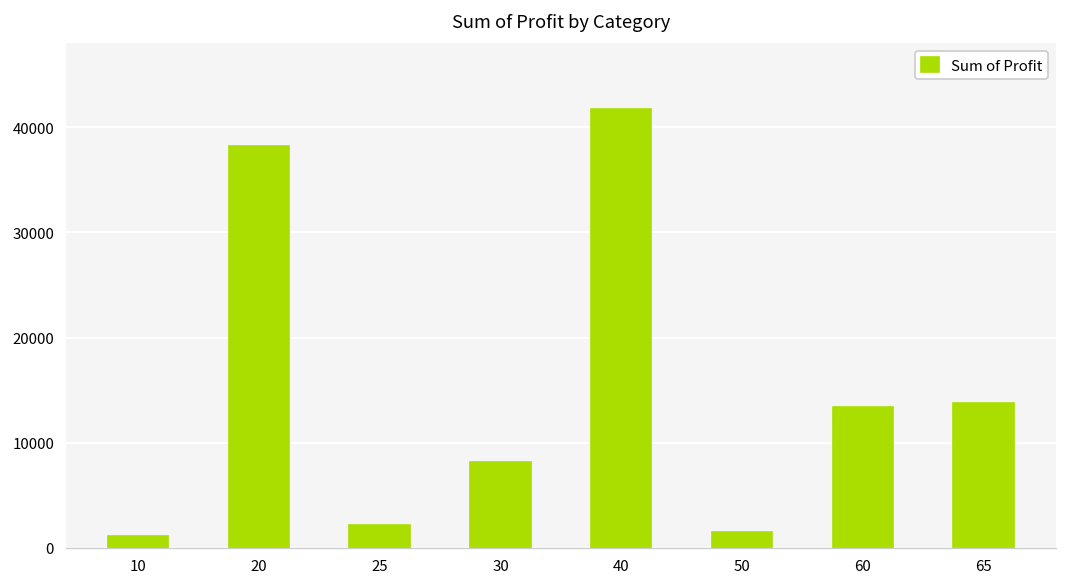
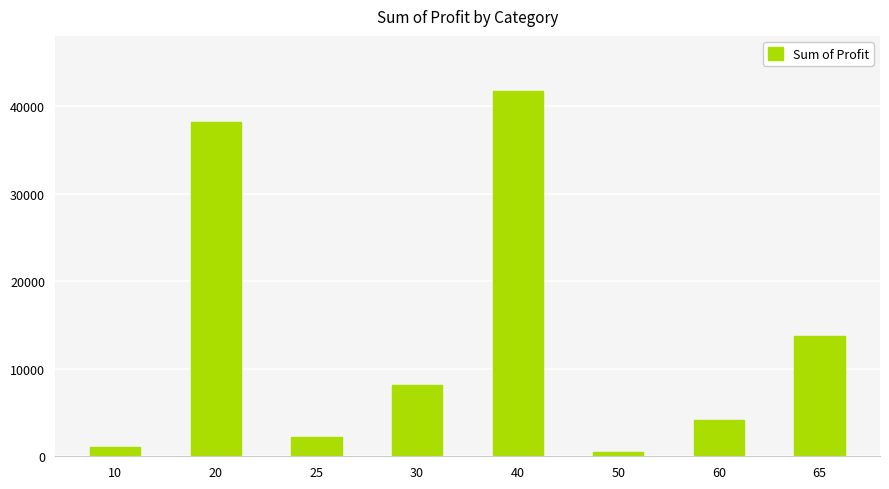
  {
    "10": 1000,
    "20": 38000,
    "25": 2000,
    "30": 8000,
    "40": 42000,
-   "50": 2000,
-   "60": 13000,
+   "50": 0,
+   "60": 4000,
    "65": 14000
  }
